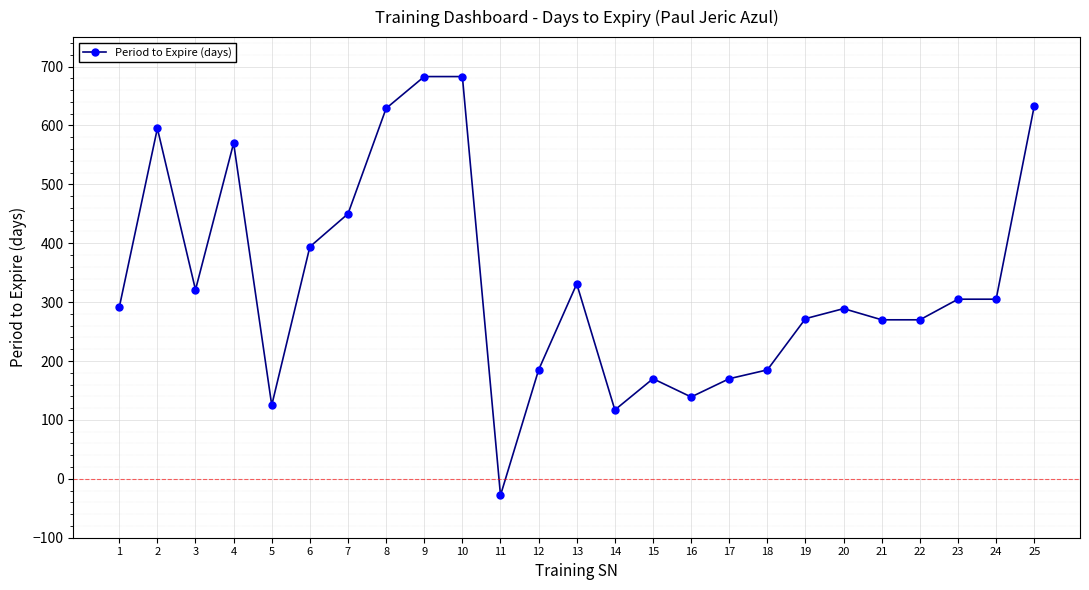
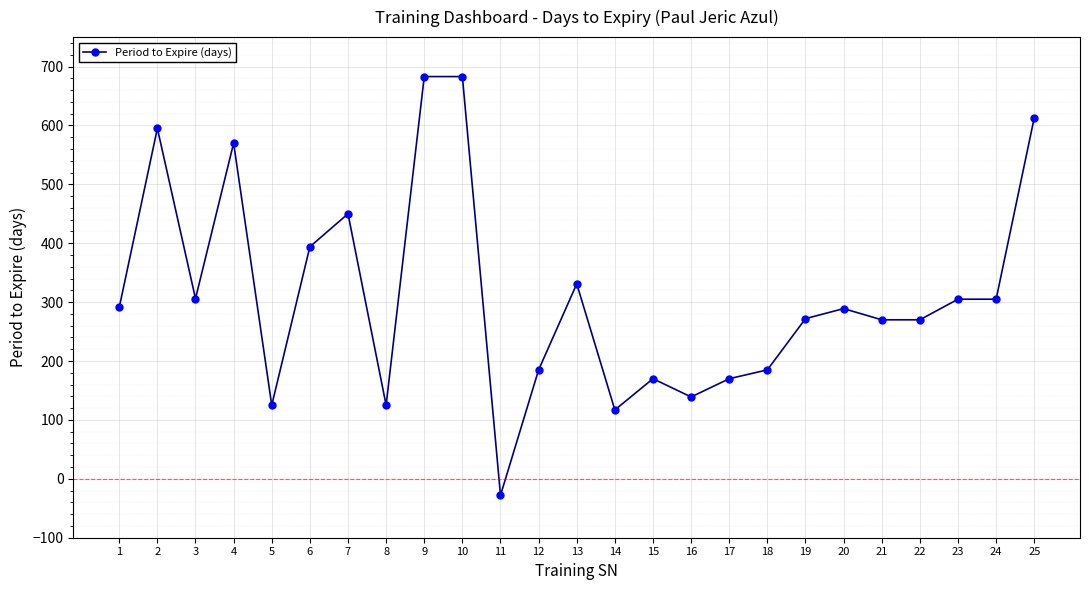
  {
    "1": 290,
    "2": 600,
-   "3": 320,
+   "3": 310,
    "4": 570,
    "5": 130,
    "6": 390,
    "7": 450,
-   "8": 630,
+   "8": 130,
    "9": 680,
    "10": 680,
    "11": -30,
    "12": 190,
    "13": 330,
    "14": 120,
    "15": 170,
    "16": 140,
    "17": 170,
    "18": 190,
    "19": 270,
    "20": 290,
    "21": 270,
    "22": 270,
    "23": 310,
    "24": 310,
-   "25": 630
+   "25": 610
  }
